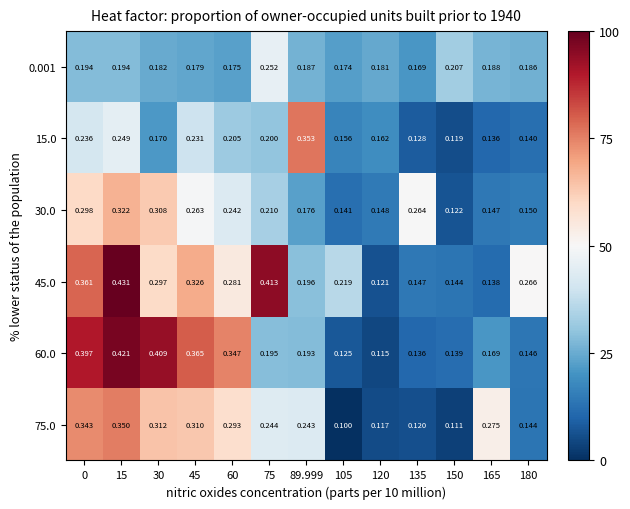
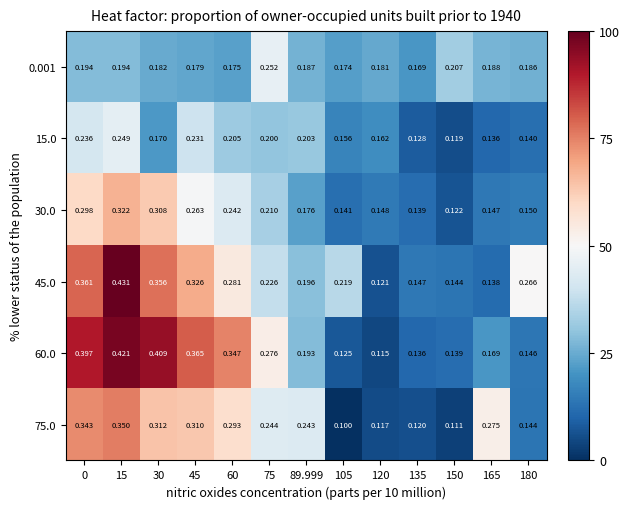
  {
    "0.001": {
      "0": 0.194,
      "15": 0.194,
      "30": 0.182,
      "45": 0.179,
      "60": 0.175,
      "75": 0.252,
      "89.999": 0.187,
      "105": 0.174,
      "120": 0.181,
      "135": 0.169,
      "150": 0.207,
      "165": 0.188,
      "180": 0.186
    },
    "15.0": {
      "0": 0.236,
      "15": 0.249,
      "30": 0.170,
      "45": 0.231,
      "60": 0.205,
      "75": 0.200,
-     "89.999": 0.353,
+     "89.999": 0.203,
      "105": 0.156,
      "120": 0.162,
      "135": 0.128,
      "150": 0.119,
      "165": 0.136,
      "180": 0.140
    },
    "30.0": {
      "0": 0.298,
      "15": 0.322,
      "30": 0.308,
      "45": 0.263,
      "60": 0.242,
      "75": 0.210,
      "89.999": 0.176,
      "105": 0.141,
      "120": 0.148,
-     "135": 0.264,
+     "135": 0.139,
      "150": 0.122,
      "165": 0.147,
      "180": 0.150
    },
    "45.0": {
      "0": 0.361,
      "15": 0.431,
-     "30": 0.297,
+     "30": 0.356,
      "45": 0.326,
      "60": 0.281,
-     "75": 0.413,
+     "75": 0.226,
      "89.999": 0.196,
      "105": 0.219,
      "120": 0.121,
      "135": 0.147,
      "150": 0.144,
      "165": 0.138,
      "180": 0.266
    },
    "60.0": {
      "0": 0.397,
      "15": 0.421,
      "30": 0.409,
      "45": 0.365,
      "60": 0.347,
-     "75": 0.195,
+     "75": 0.276,
      "89.999": 0.193,
      "105": 0.125,
      "120": 0.115,
      "135": 0.136,
      "150": 0.139,
      "165": 0.169,
      "180": 0.146
    },
    "75.0": {
      "0": 0.343,
      "15": 0.350,
      "30": 0.312,
      "45": 0.310,
      "60": 0.293,
      "75": 0.244,
      "89.999": 0.243,
      "105": 0.100,
      "120": 0.117,
      "135": 0.120,
      "150": 0.111,
      "165": 0.275,
      "180": 0.144
    }
  }
